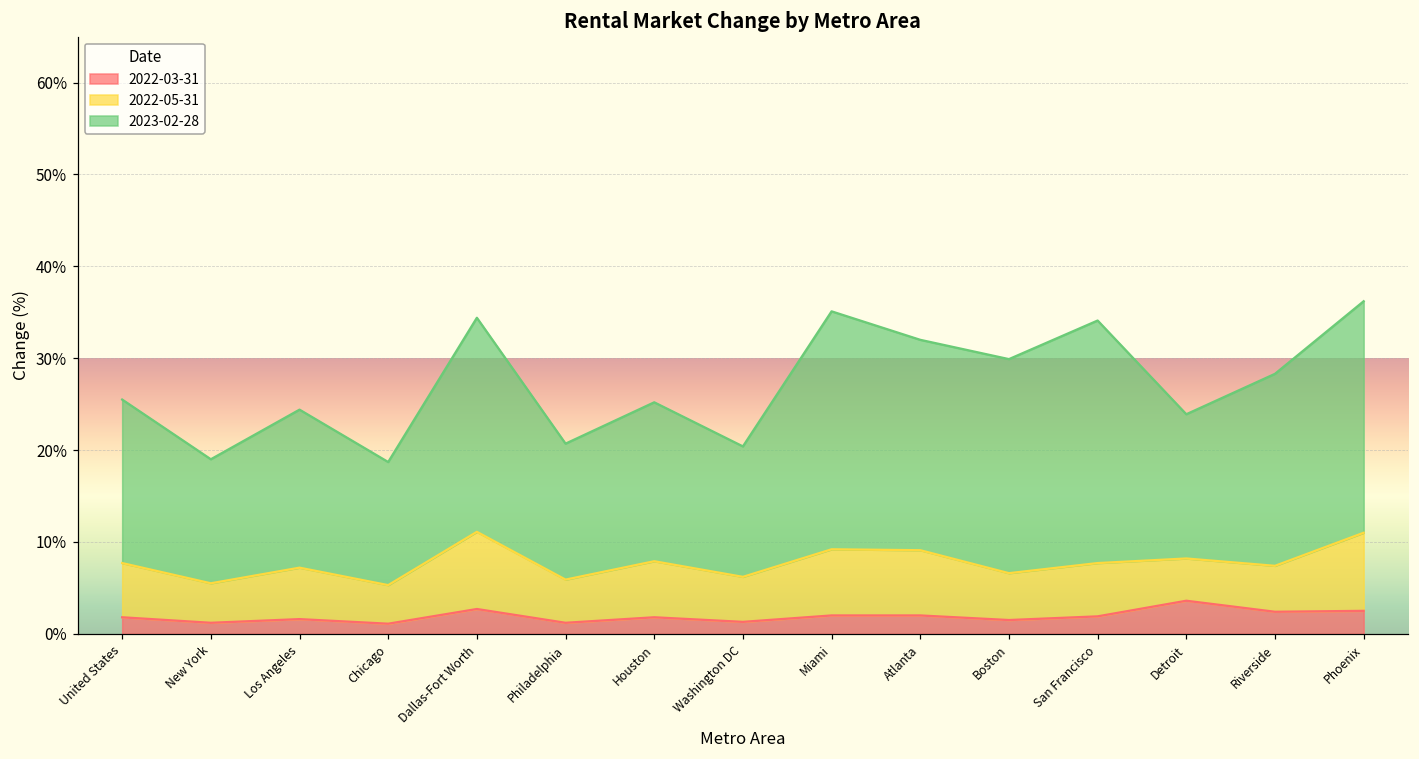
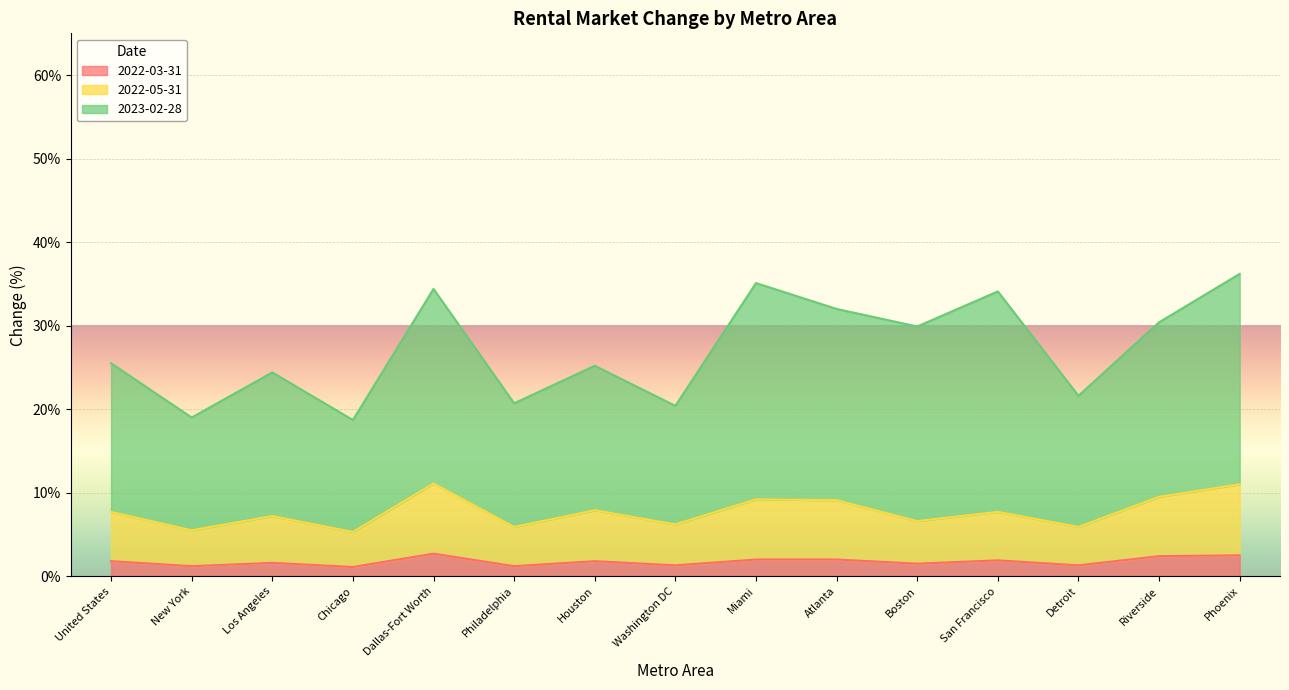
  {
    "2022-03-31": {
      "United States": "2%",
      "New York": "1%",
      "Los Angeles": "2%",
      "Chicago": "1%",
      "Dallas-Fort Worth": "3%",
      "Philadelphia": "1%",
      "Houston": "2%",
      "Washington DC": "1%",
      "Miami": "2%",
      "Atlanta": "2%",
      "Boston": "2%",
      "San Francisco": "2%",
-     "Detroit": "4%",
+     "Detroit": "1%",
      "Riverside": "2%",
      "Phoenix": "3%"
    },
    "2022-05-31": {
      "United States": "6%",
      "New York": "4%",
      "Los Angeles": "6%",
      "Chicago": "4%",
      "Dallas-Fort Worth": "8%",
      "Philadelphia": "5%",
      "Houston": "6%",
      "Washington DC": "5%",
      "Miami": "7%",
      "Atlanta": "7%",
      "Boston": "5%",
      "San Francisco": "6%",
      "Detroit": "5%",
-     "Riverside": "5%",
+     "Riverside": "7%",
      "Phoenix": "9%"
    },
    "2023-02-28": {
      "United States": "18%",
      "New York": "14%",
      "Los Angeles": "17%",
      "Chicago": "13%",
      "Dallas-Fort Worth": "23%",
      "Philadelphia": "15%",
      "Houston": "17%",
      "Washington DC": "14%",
      "Miami": "26%",
      "Atlanta": "23%",
      "Boston": "23%",
      "San Francisco": "26%",
      "Detroit": "16%",
      "Riverside": "21%",
      "Phoenix": "25%"
    }
  }
